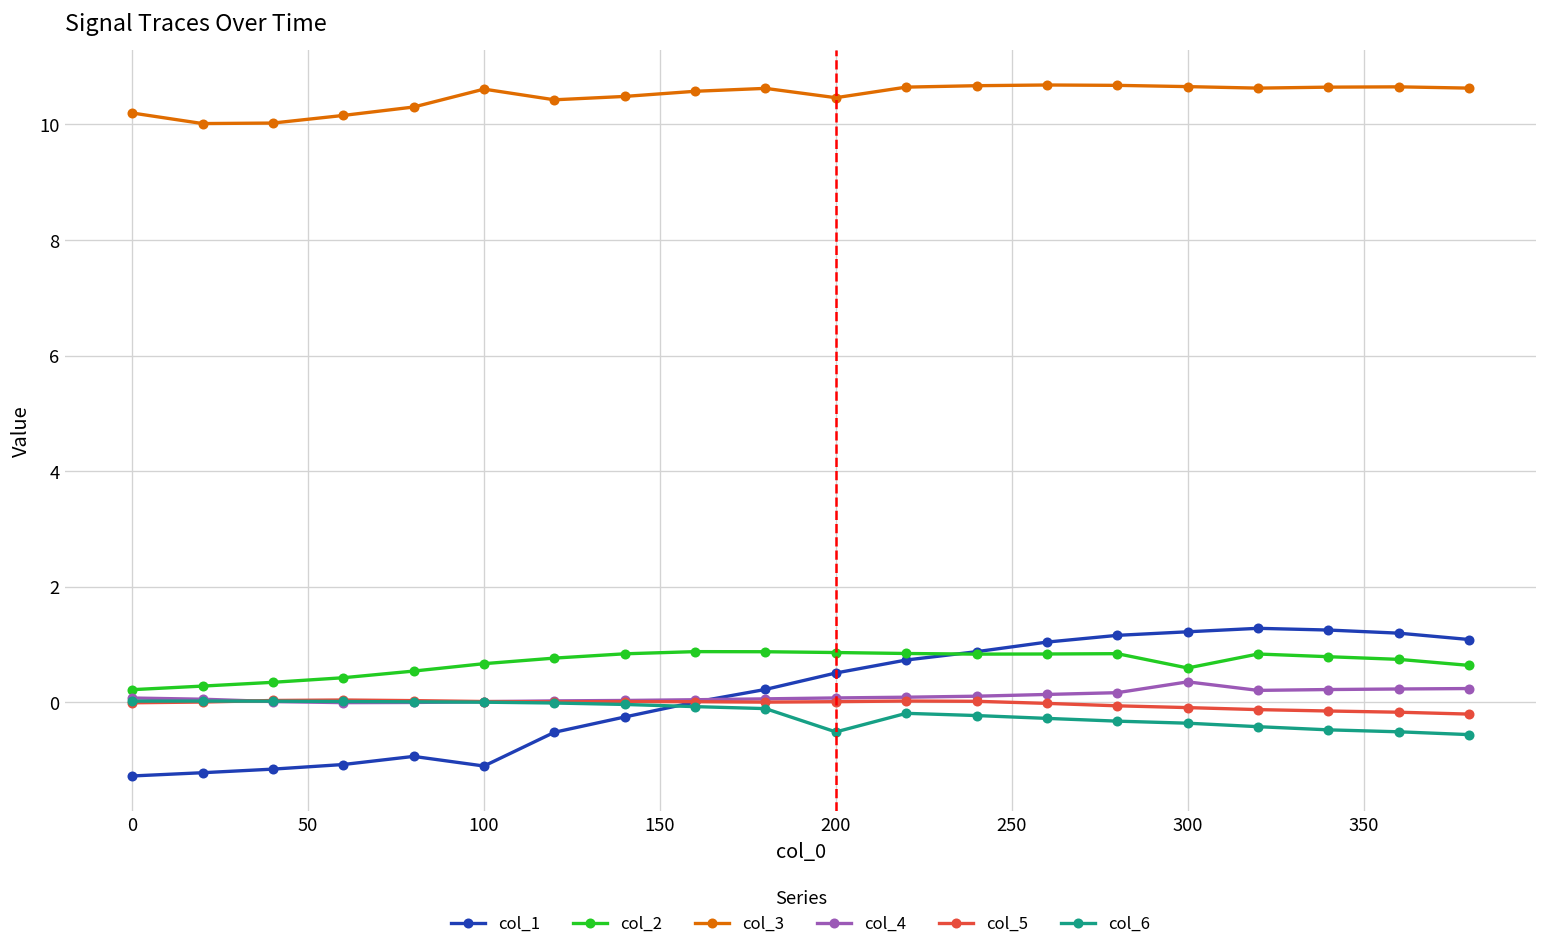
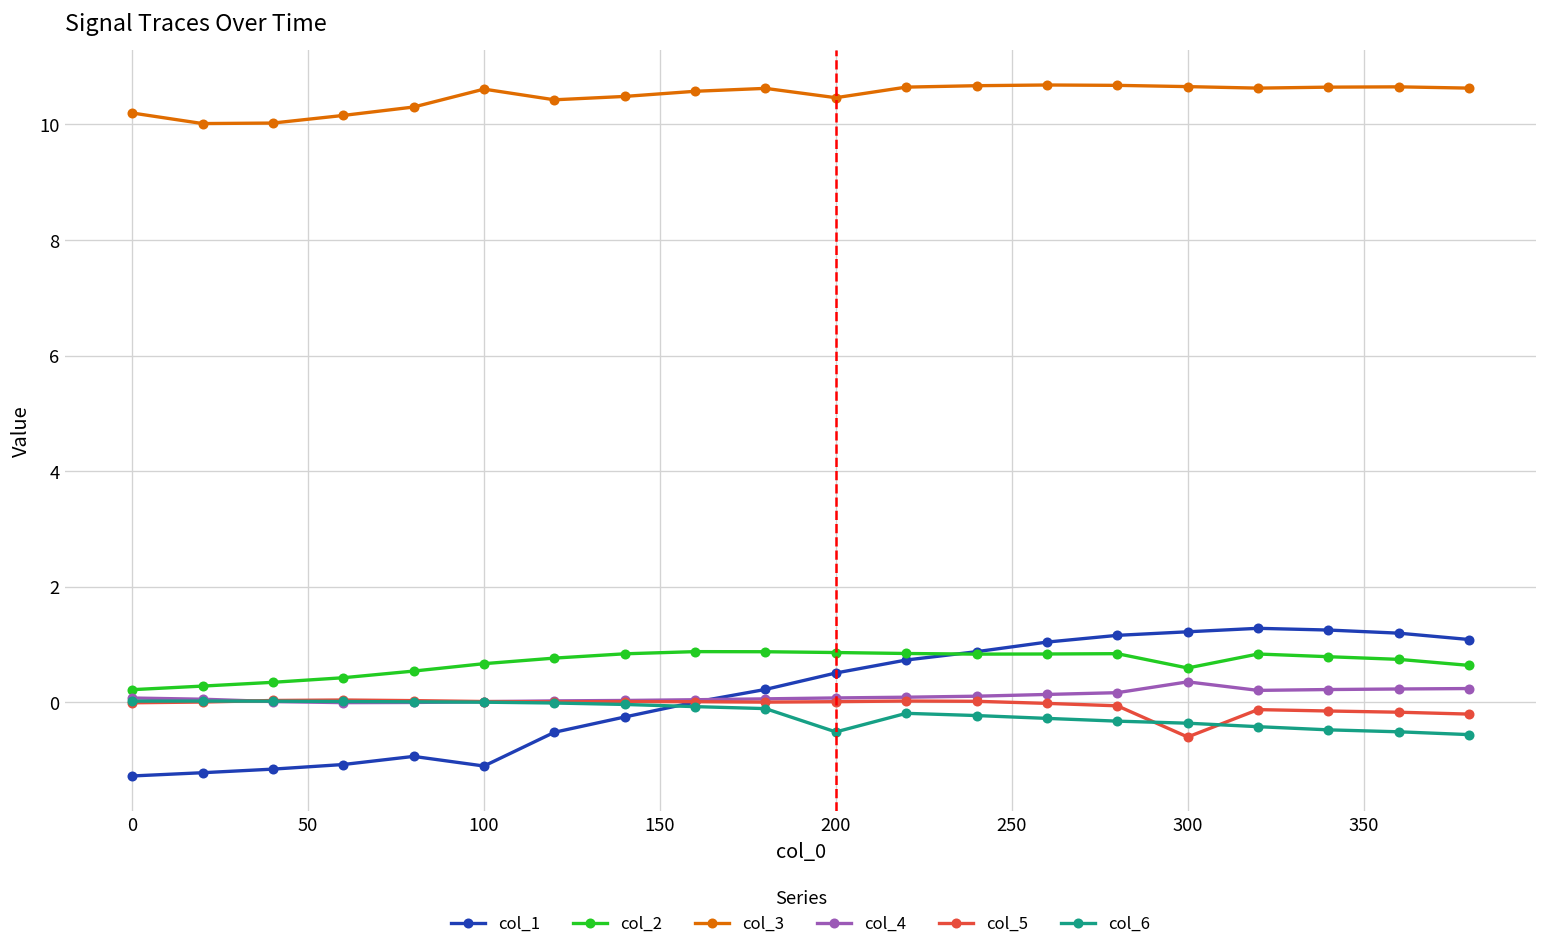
  {
    "col_1": {
      "0": -1.3,
      "100": -1.1,
      "200": 0.5,
      "300": 1.2
    },
    "col_2": {
      "0": 0.2,
      "100": 0.7,
      "200": 0.9,
      "300": 0.6
    },
    "col_3": {
      "0": 10.2,
      "100": 10.6,
      "200": 10.5,
      "300": 10.7
    },
    "col_4": {
      "0": 0.1,
      "200": 0.1,
      "300": 0.4
    },
    "col_5": {
      "200": 0.0,
-     "300": -0.1
+     "300": -0.6
    },
    "col_6": {
      "200": -0.5,
      "300": -0.4
    }
  }
